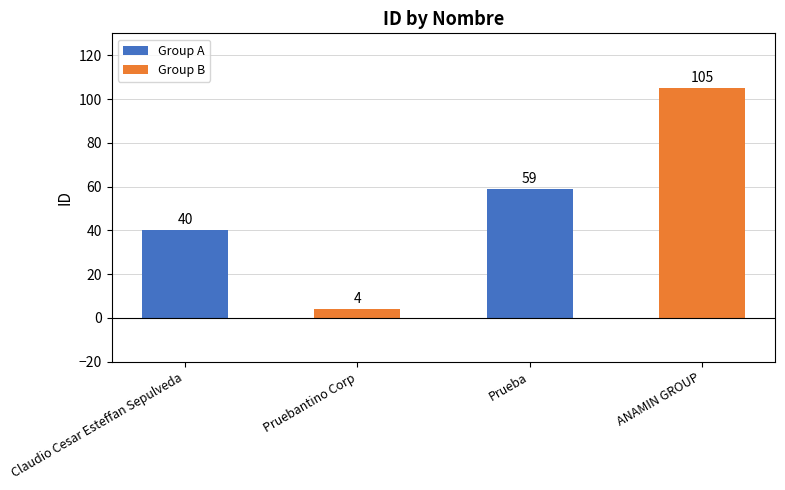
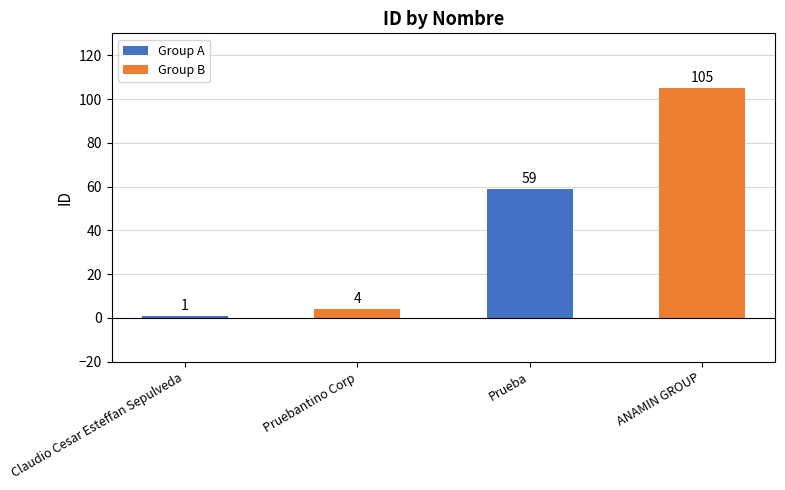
  {
-   "Claudio Cesar Esteffan Sepulveda": 40,
+   "Claudio Cesar Esteffan Sepulveda": 1,
    "Pruebantino Corp": 4,
    "Prueba": 59,
    "ANAMIN GROUP": 105
  }
